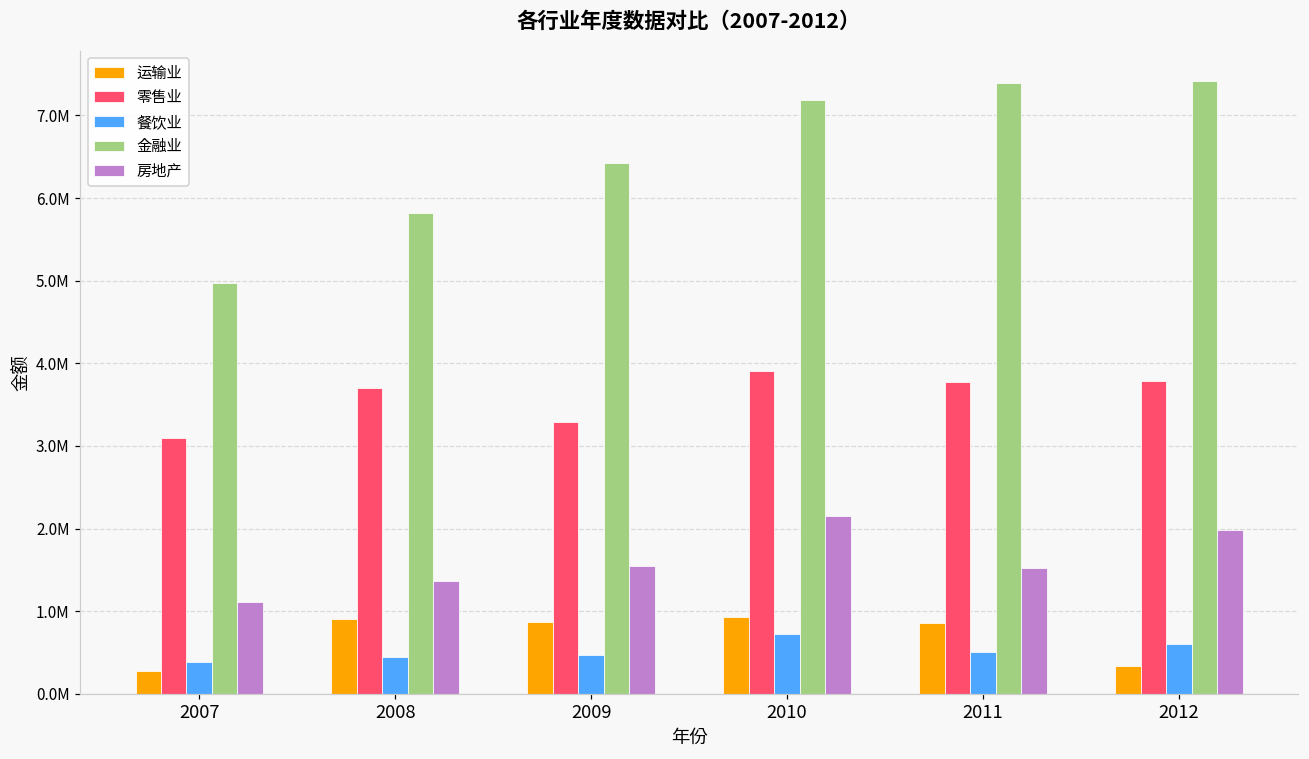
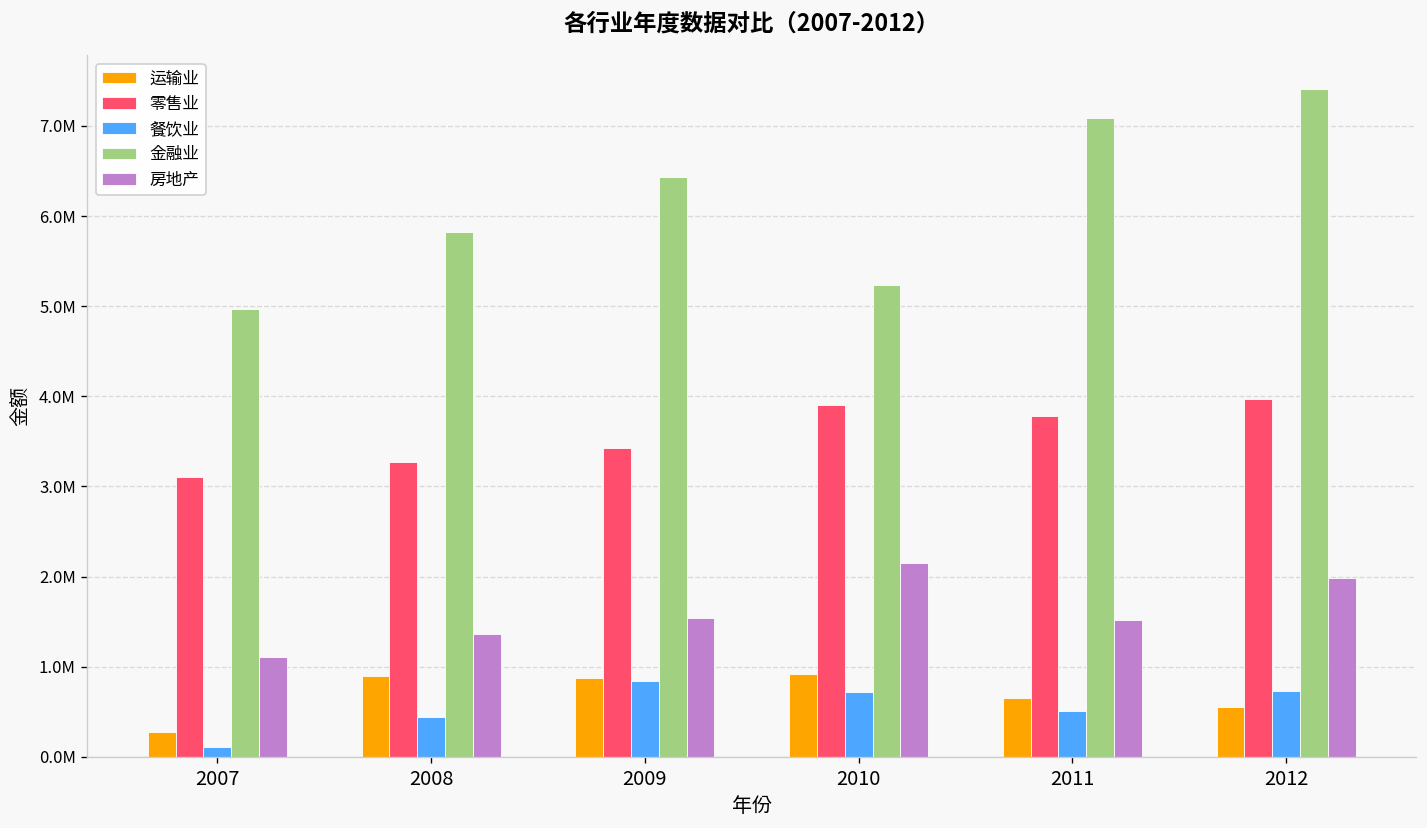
  {
    "运输业": {
      "2007": 300000,
      "2008": 900000,
      "2009": 900000,
      "2010": 900000,
-     "2011": 900000,
-     "2012": 300000
+     "2011": 700000,
+     "2012": 500000
    },
    "零售业": {
      "2007": 3100000,
-     "2008": 3700000,
-     "2009": 3300000,
+     "2008": 3300000,
+     "2009": 3400000,
      "2010": 3900000,
      "2011": 3800000,
-     "2012": 3800000
+     "2012": 4000000
    },
    "餐饮业": {
-     "2007": 400000,
+     "2007": 100000,
      "2008": 400000,
-     "2009": 500000,
+     "2009": 800000,
      "2010": 700000,
      "2011": 500000,
-     "2012": 600000
+     "2012": 700000
    },
    "金融业": {
      "2007": 5000000,
      "2008": 5800000,
      "2009": 6400000,
-     "2010": 7200000,
-     "2011": 7400000,
+     "2010": 5200000,
+     "2011": 7100000,
      "2012": 7400000
    },
    "房地产": {
      "2007": 1100000,
      "2008": 1400000,
      "2009": 1500000,
      "2010": 2200000,
      "2011": 1500000,
      "2012": 2000000
    }
  }
